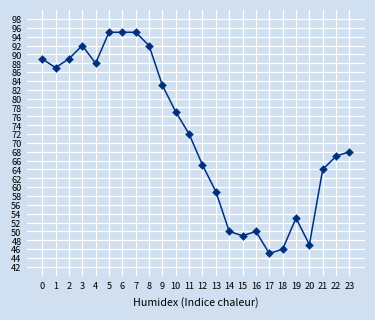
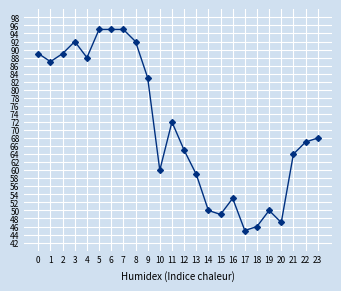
  {
    "0": 89,
    "1": 87,
    "2": 89,
    "3": 92,
    "4": 88,
    "5": 95,
    "6": 95,
    "7": 95,
    "8": 92,
    "9": 83,
-   "10": 77,
+   "10": 60,
    "11": 72,
    "12": 65,
    "13": 59,
    "14": 50,
    "15": 49,
-   "16": 50,
+   "16": 53,
    "17": 45,
    "18": 46,
-   "19": 53,
+   "19": 50,
    "20": 47,
    "21": 64,
    "22": 67,
    "23": 68
  }
